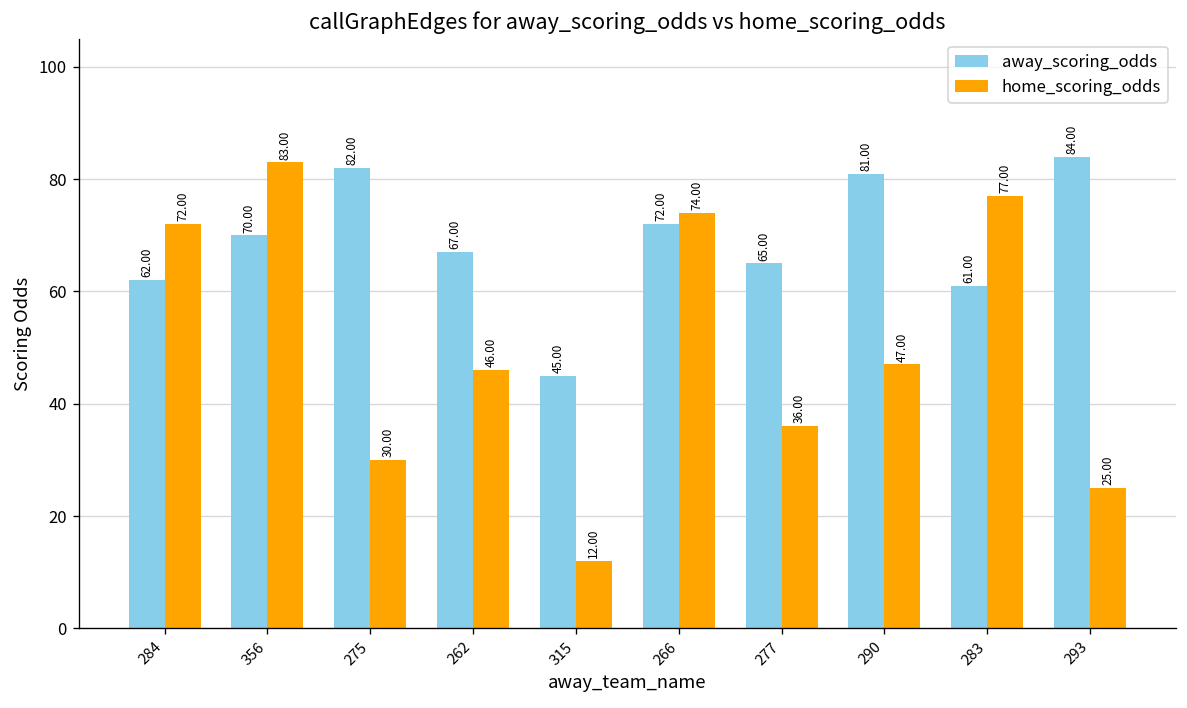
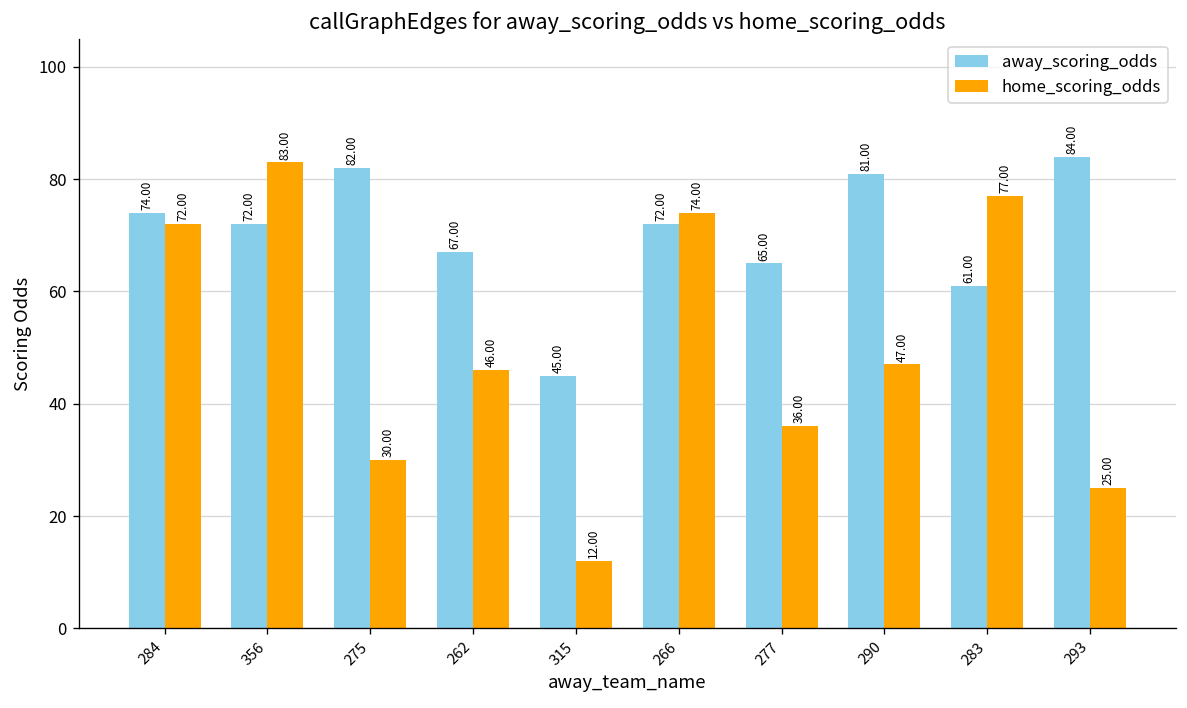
  {
    "away_scoring_odds": {
-     "284": 62.00,
-     "356": 70.00,
+     "284": 74.00,
+     "356": 72.00,
      "275": 82.00,
      "262": 67.00,
      "315": 45.00,
      "266": 72.00,
      "277": 65.00,
      "290": 81.00,
      "283": 61.00,
      "293": 84.00
    },
    "home_scoring_odds": {
      "284": 72.00,
      "356": 83.00,
      "275": 30.00,
      "262": 46.00,
      "315": 12.00,
      "266": 74.00,
      "277": 36.00,
      "290": 47.00,
      "283": 77.00,
      "293": 25.00
    }
  }
